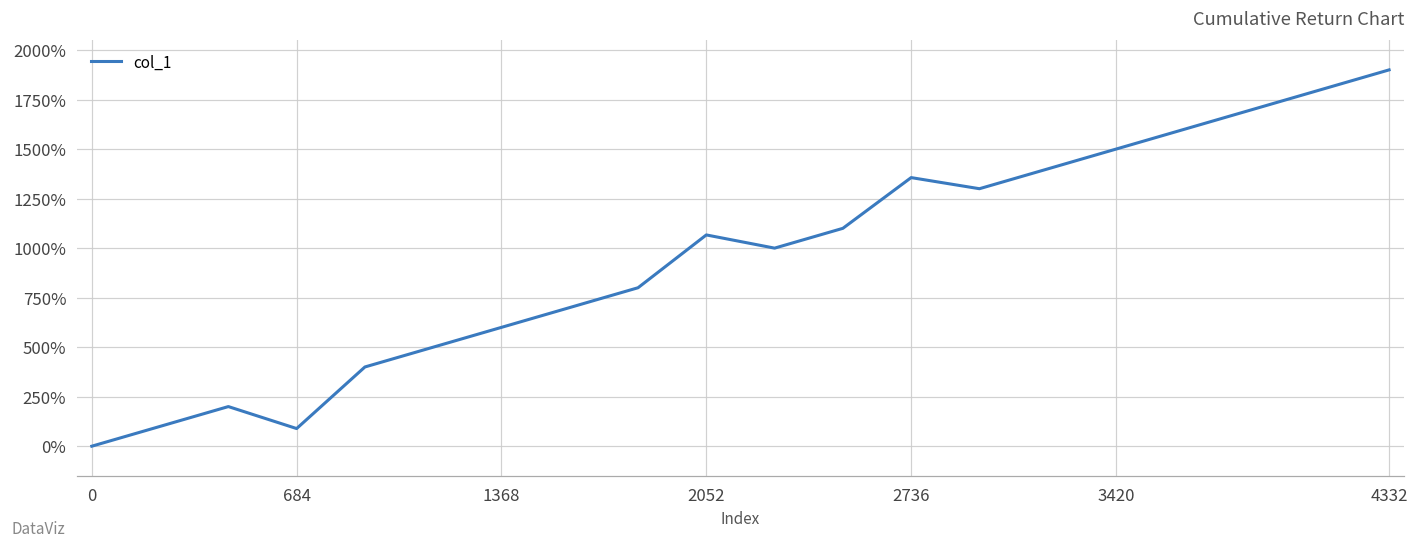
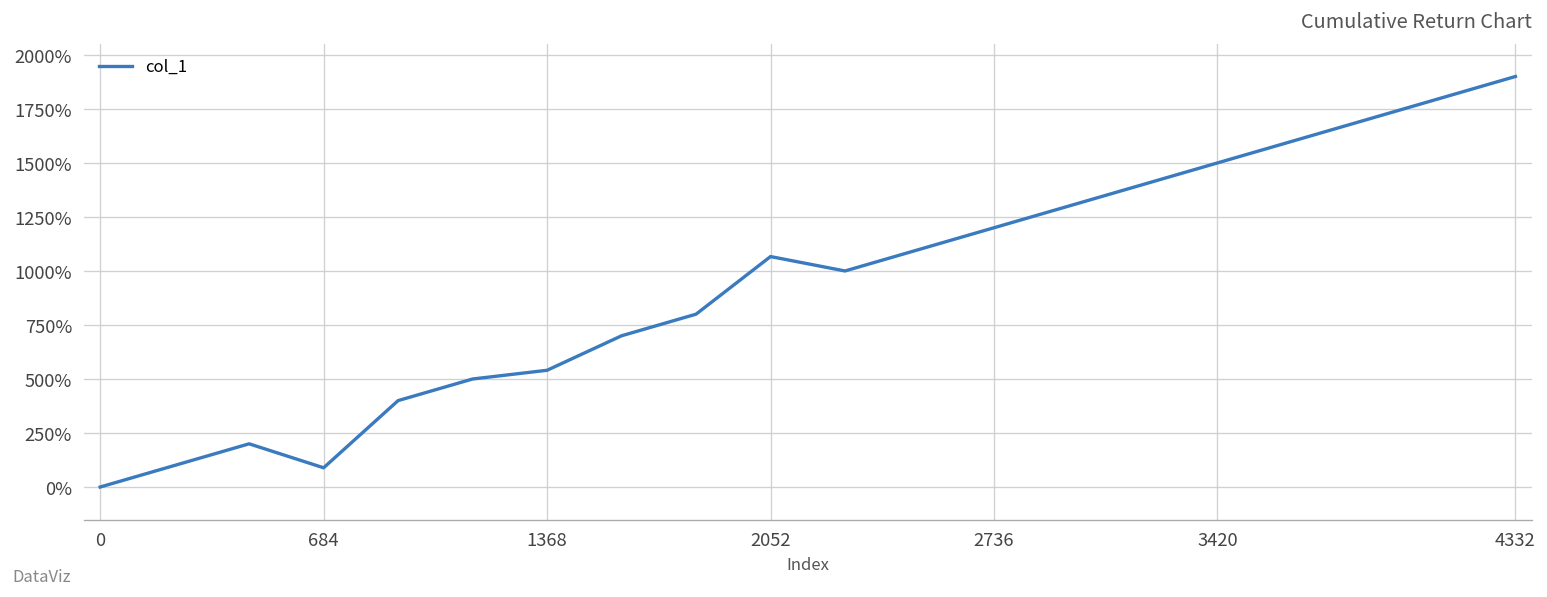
  {
    "0": "0%",
    "684": "90%",
-   "1368": "600%",
+   "1368": "540%",
    "2052": "1070%",
-   "2736": "1360%",
+   "2736": "1200%",
    "3420": "1500%",
    "4332": "1900%"
  }
